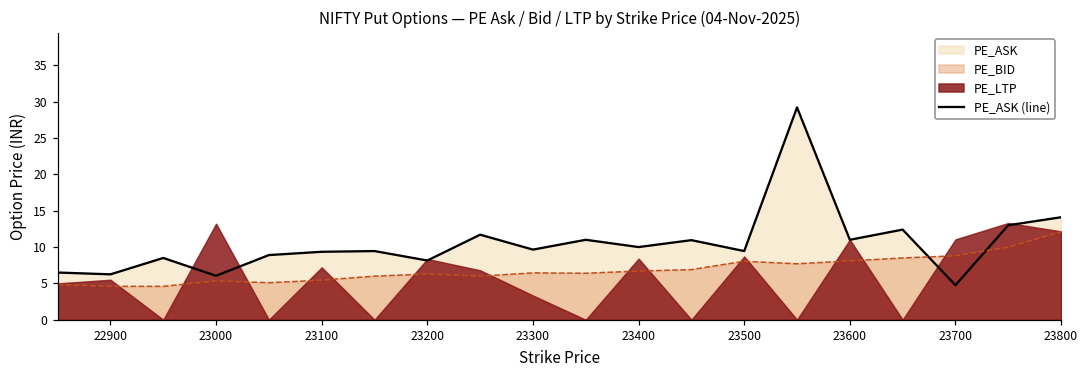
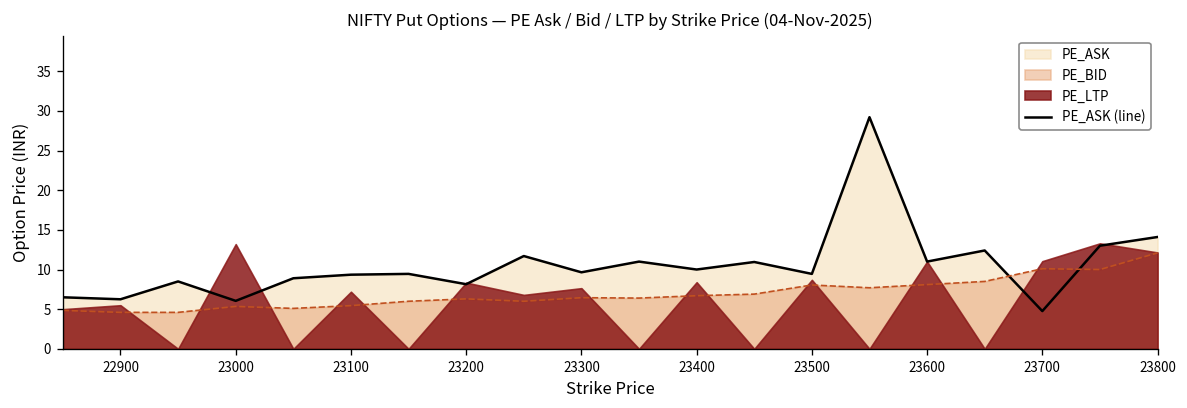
  {
    "PE_ASK": {
      "22900": 6,
      "23000": 6,
      "23100": 9,
      "23300": 10,
      "23400": 10,
      "23500": 9,
      "23700": 5,
      "23800": 14
    },
    "PE_BID": {
      "22900": 5,
      "23000": 5,
      "23100": 5,
      "23200": 6,
      "23300": 6,
      "23400": 7,
      "23500": 8,
      "23600": 8,
-     "23700": 9
+     "23700": 10
    },
    "PE_LTP": {
      "22900": 6,
      "23000": 13,
      "23100": 7,
-     "23300": 3,
+     "23300": 8,
      "23400": 8,
      "23500": 9,
      "23700": 11
    }
  }
